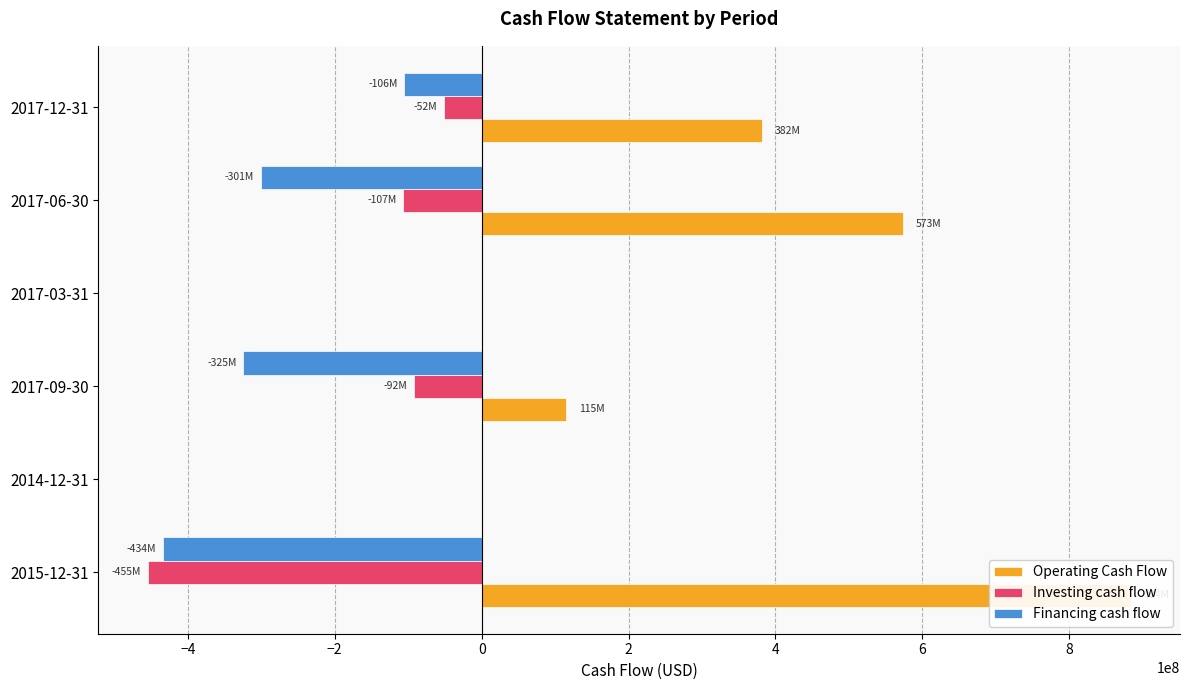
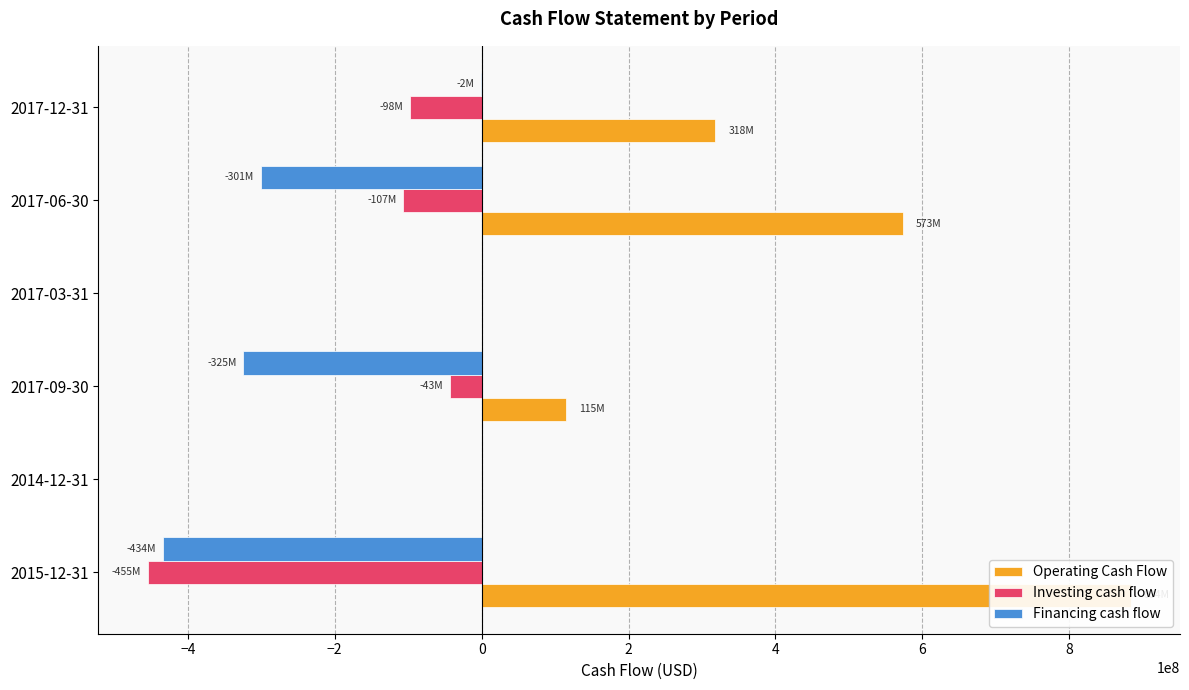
  {
    "Operating Cash Flow": {
-     "2017-12-31": "382M",
+     "2017-12-31": "318M",
      "2017-06-30": "573M",
      "2017-09-30": "115M"
    },
    "Investing cash flow": {
-     "2017-12-31": "-52M",
+     "2017-12-31": "-98M",
      "2017-06-30": "-107M",
-     "2017-09-30": "-92M",
+     "2017-09-30": "-43M",
      "2015-12-31": "-455M"
    },
    "Financing cash flow": {
-     "2017-12-31": "-106M",
+     "2017-12-31": "-2M",
      "2017-06-30": "-301M",
      "2017-09-30": "-325M",
      "2015-12-31": "-434M"
    }
  }
